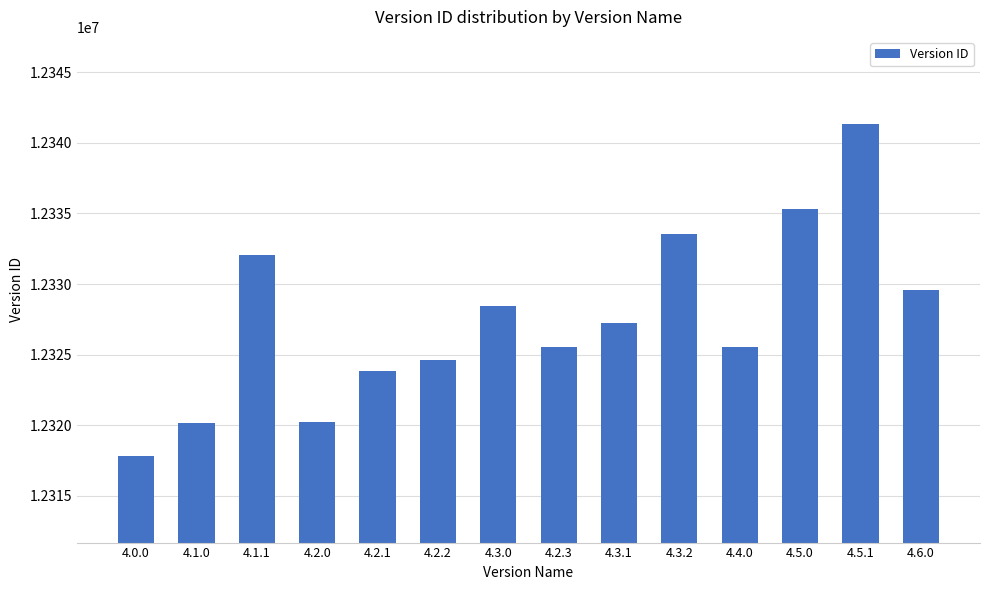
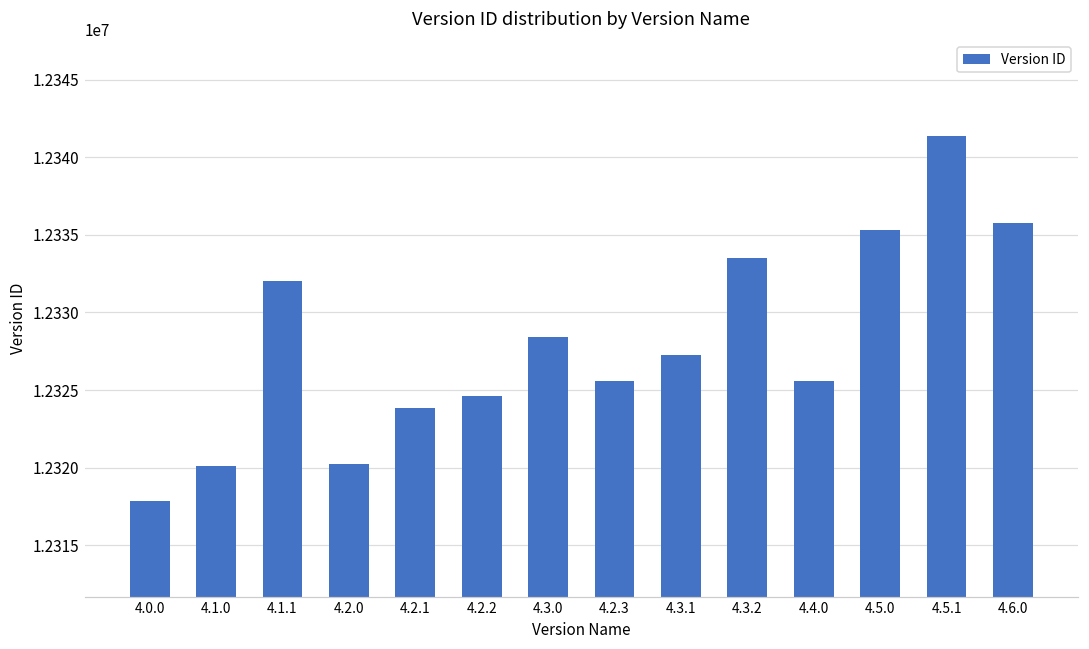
  {
    "4.0.0": 12317800,
    "4.1.0": 12320100,
    "4.1.1": 12332000,
    "4.2.0": 12320200,
    "4.2.1": 12323800,
    "4.2.2": 12324600,
    "4.3.0": 12328400,
    "4.2.3": 12325600,
    "4.3.1": 12327300,
    "4.3.2": 12333500,
    "4.4.0": 12325600,
    "4.5.0": 12335300,
    "4.5.1": 12341300,
-   "4.6.0": 12329600
+   "4.6.0": 12335700
  }
